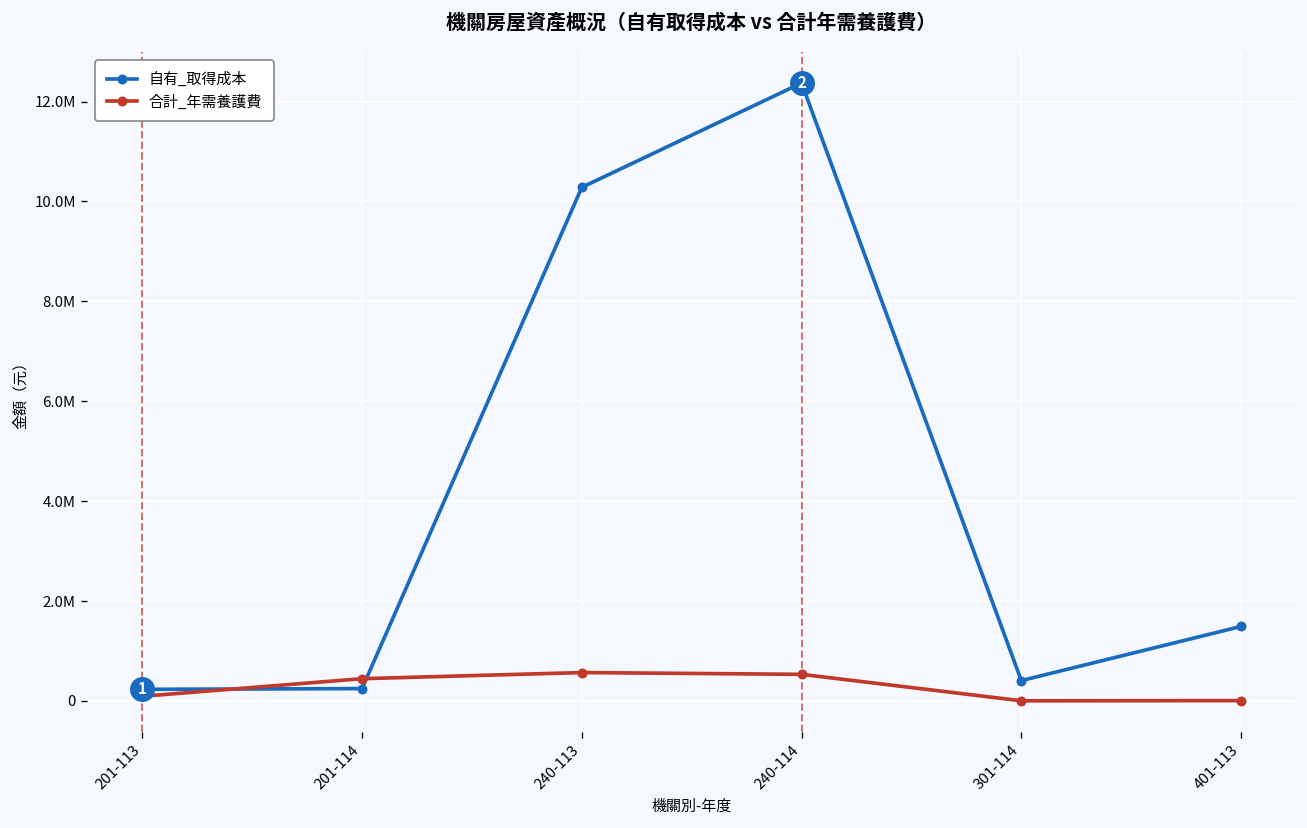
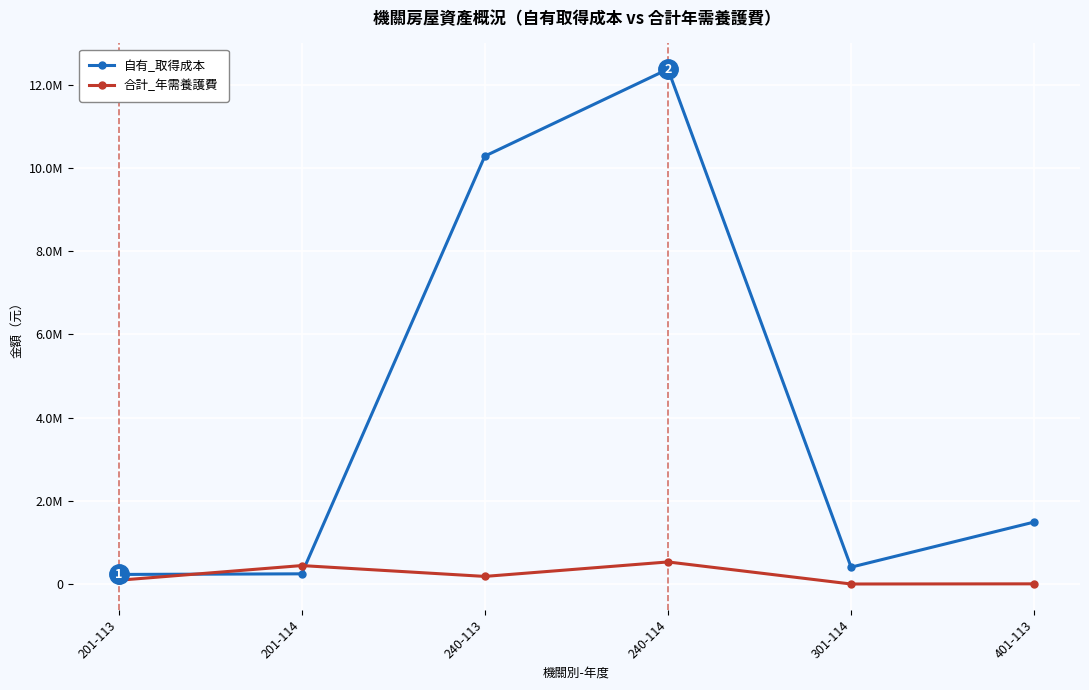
  {
    "合計_年需養護費": {
      "201-114": 400000,
-     "240-113": 600000,
+     "240-113": 200000,
      "240-114": 500000,
      "301-114": 0,
      "401-113": 0
    }
  }
